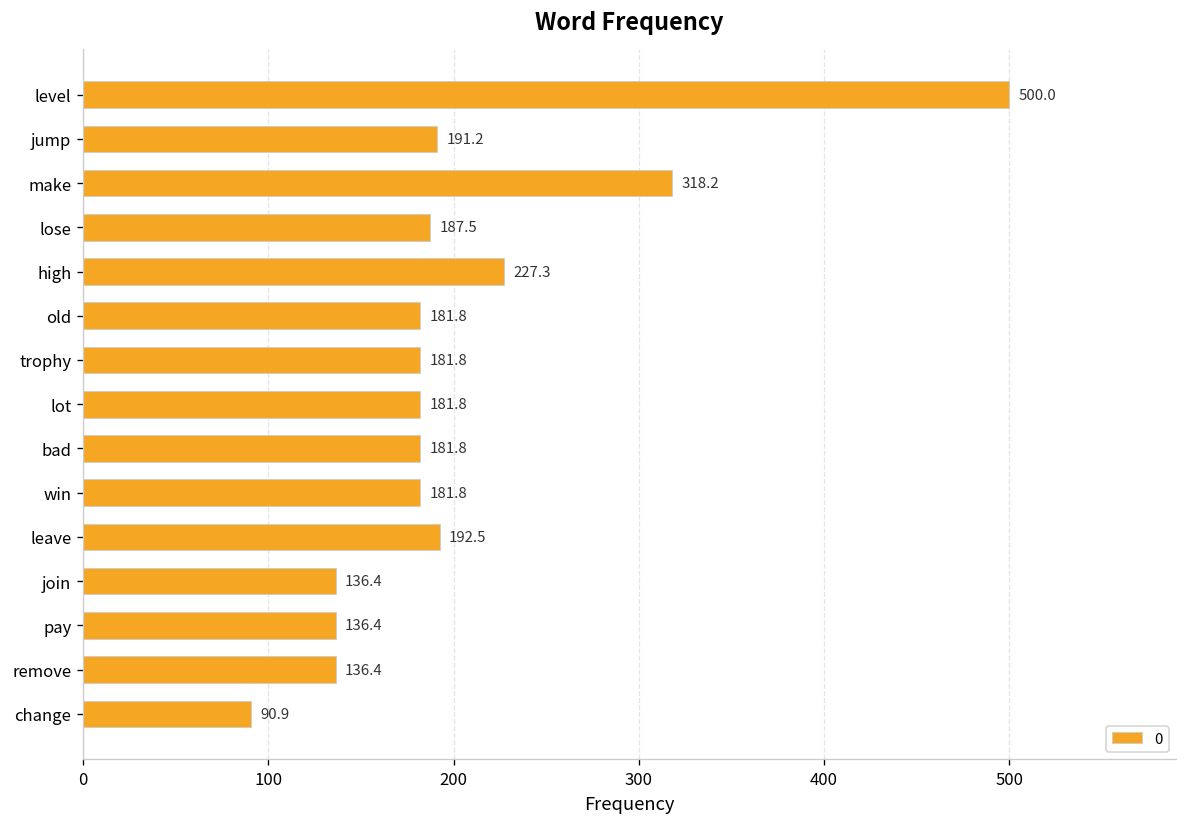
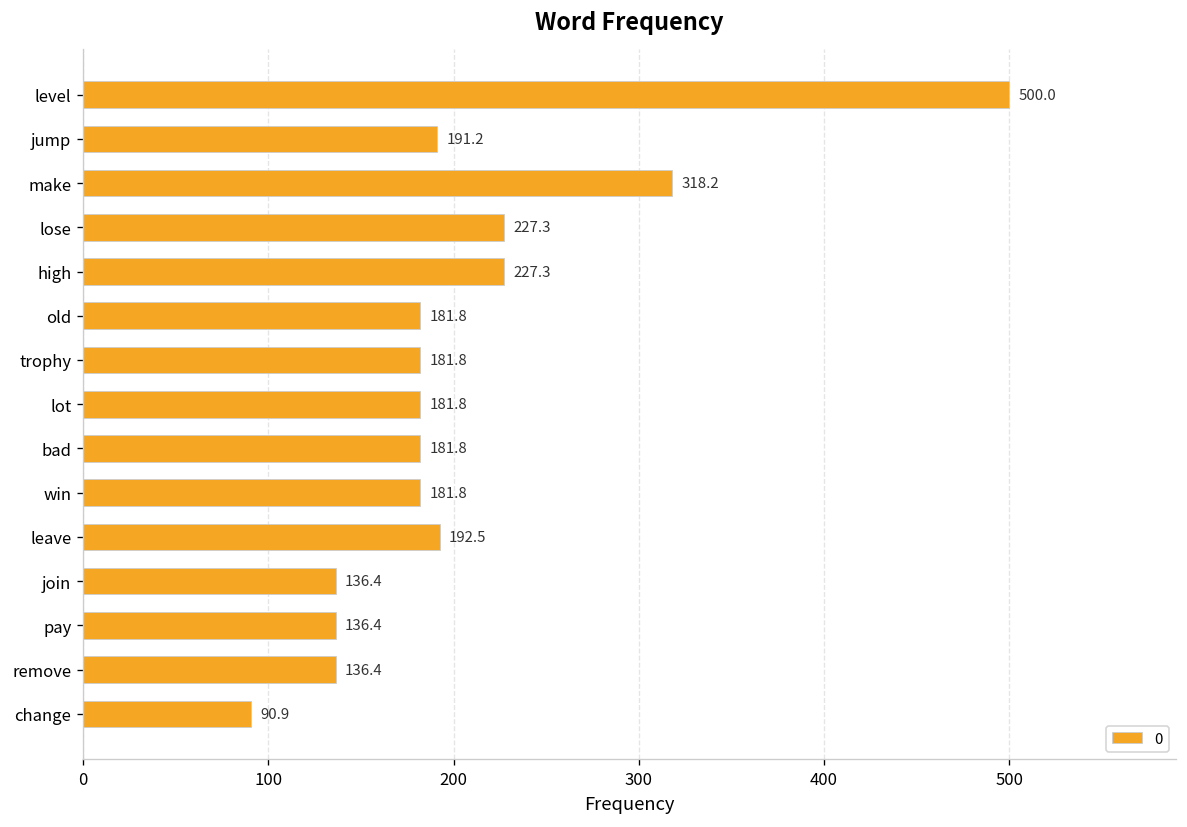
  {
    "level": 500.0,
    "jump": 191.2,
    "make": 318.2,
-   "lose": 187.5,
+   "lose": 227.3,
    "high": 227.3,
    "old": 181.8,
    "trophy": 181.8,
    "lot": 181.8,
    "bad": 181.8,
    "win": 181.8,
    "leave": 192.5,
    "join": 136.4,
    "pay": 136.4,
    "remove": 136.4,
    "change": 90.9
  }
